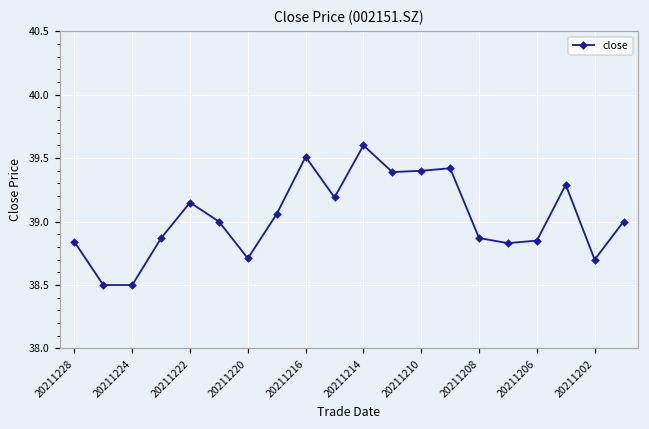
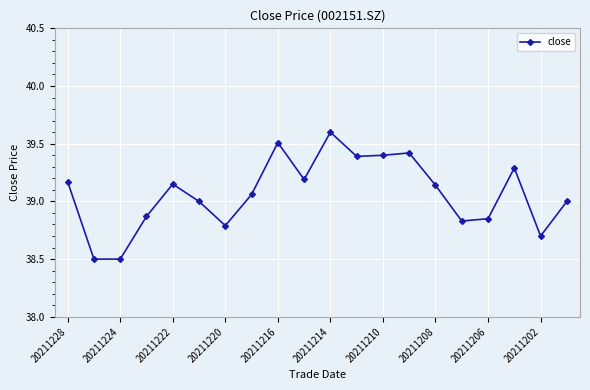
  {
-   "20211228": 38.84,
+   "20211228": 39.17,
    "20211224": 38.50,
    "20211222": 39.15,
-   "20211220": 38.71,
+   "20211220": 38.79,
    "20211216": 39.51,
    "20211214": 39.60,
    "20211210": 39.40,
-   "20211208": 38.87,
+   "20211208": 39.14,
    "20211206": 38.85,
    "20211202": 38.70
  }
